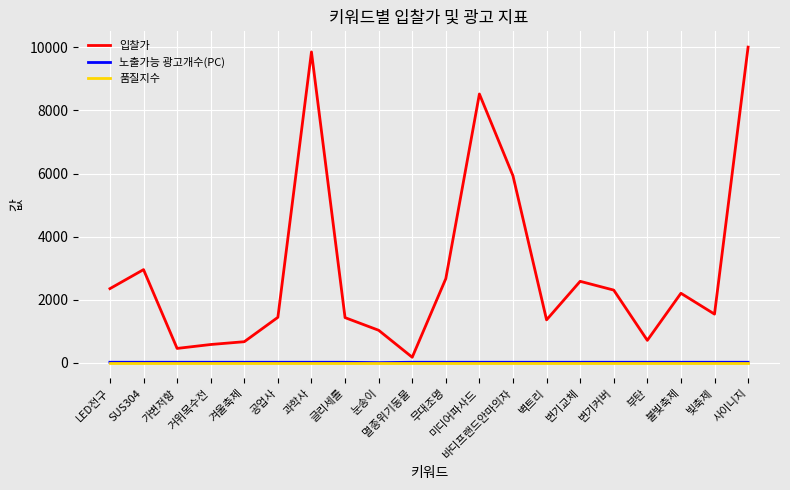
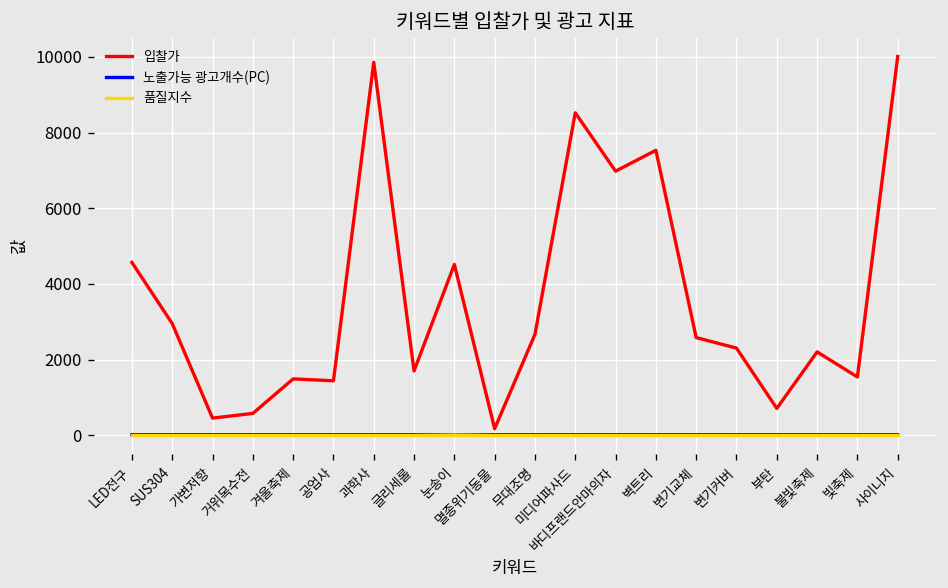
  {
    "입찰가": {
-     "LED전구": 2400,
+     "LED전구": 4600,
      "SUS304": 3000,
      "가변저항": 500,
      "거위목수전": 600,
-     "겨울축제": 700,
+     "겨울축제": 1500,
      "공업사": 1400,
      "과학사": 9900,
-     "글리세롤": 1400,
-     "눈송이": 1000,
+     "글리세롤": 1700,
+     "눈송이": 4500,
      "멸종위기동물": 200,
      "무대조명": 2700,
      "미디어파사드": 8500,
-     "바디프랜드안마의자": 5900,
-     "벽트리": 1400,
+     "바디프랜드안마의자": 7000,
+     "벽트리": 7500,
      "변기교체": 2600,
      "변기커버": 2300,
      "부탄": 700,
      "불빛축제": 2200,
      "빛축제": 1500,
      "사이니지": 10000
    }
  }
